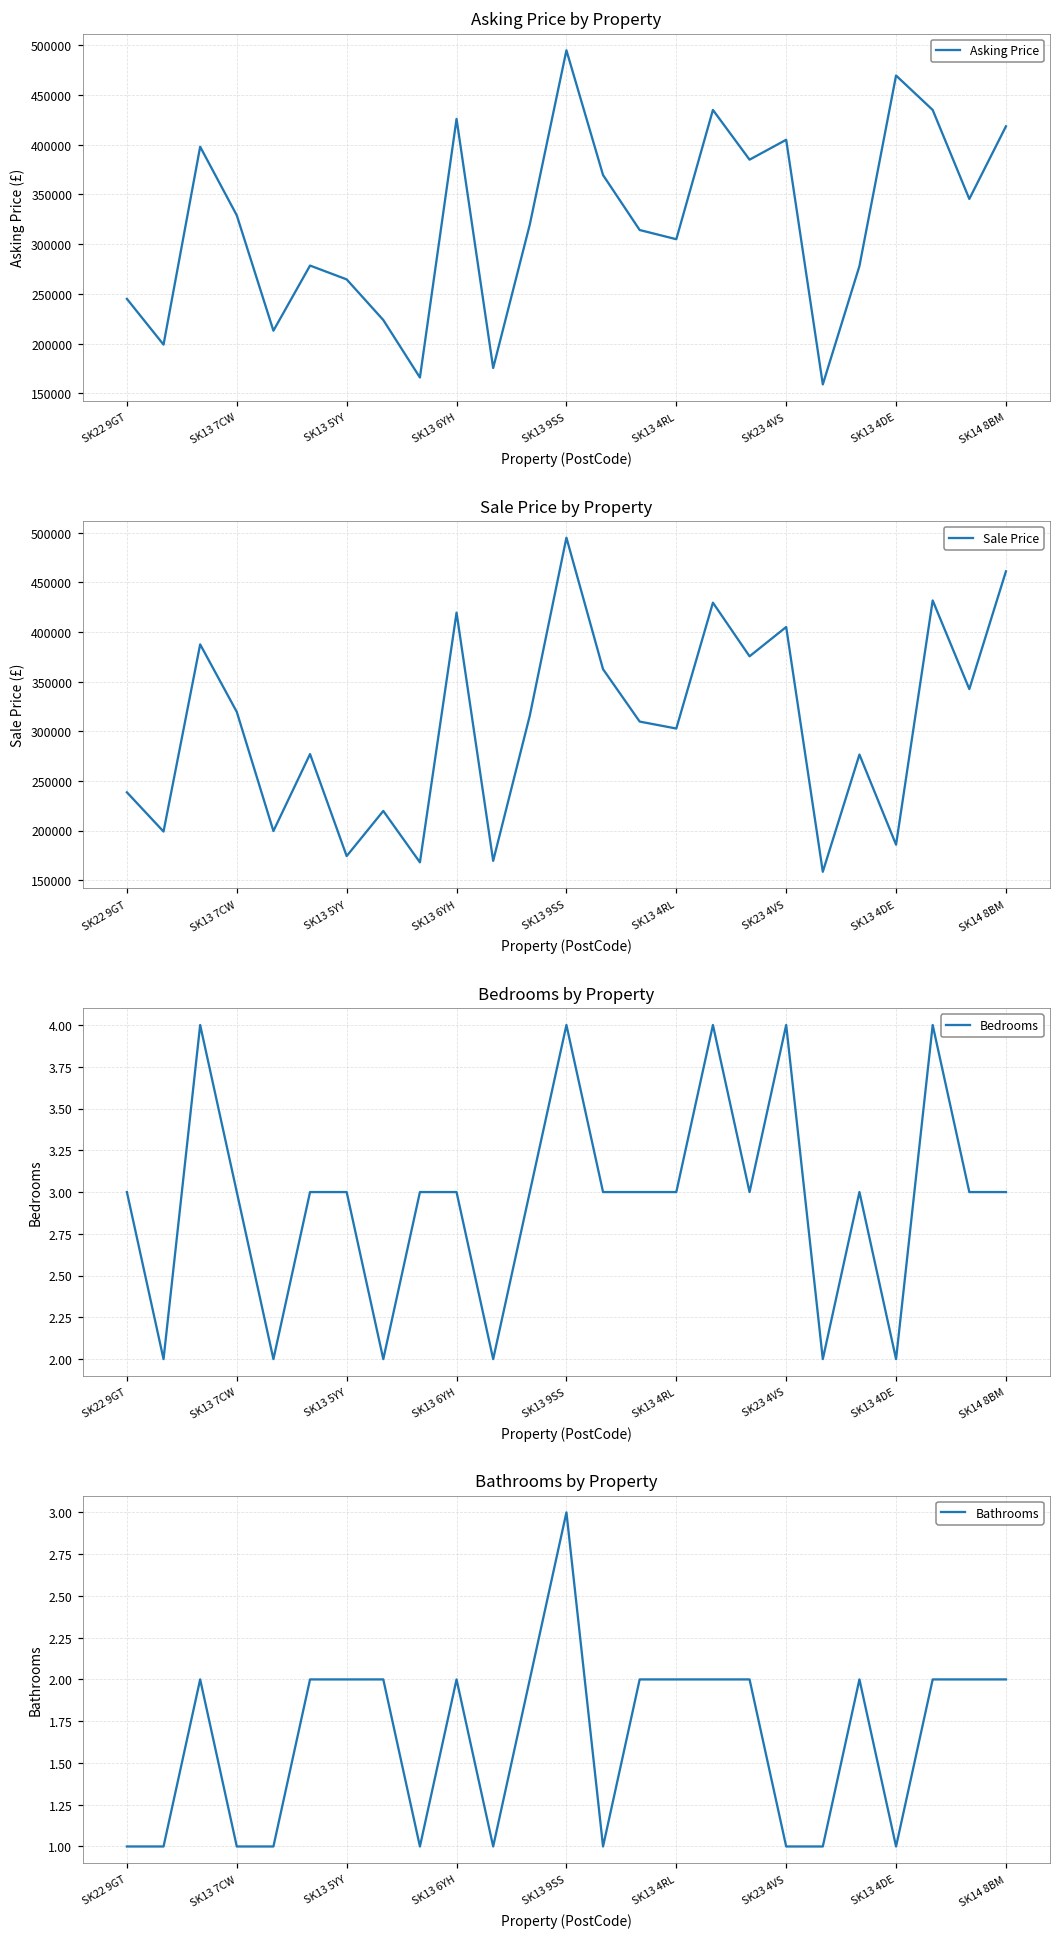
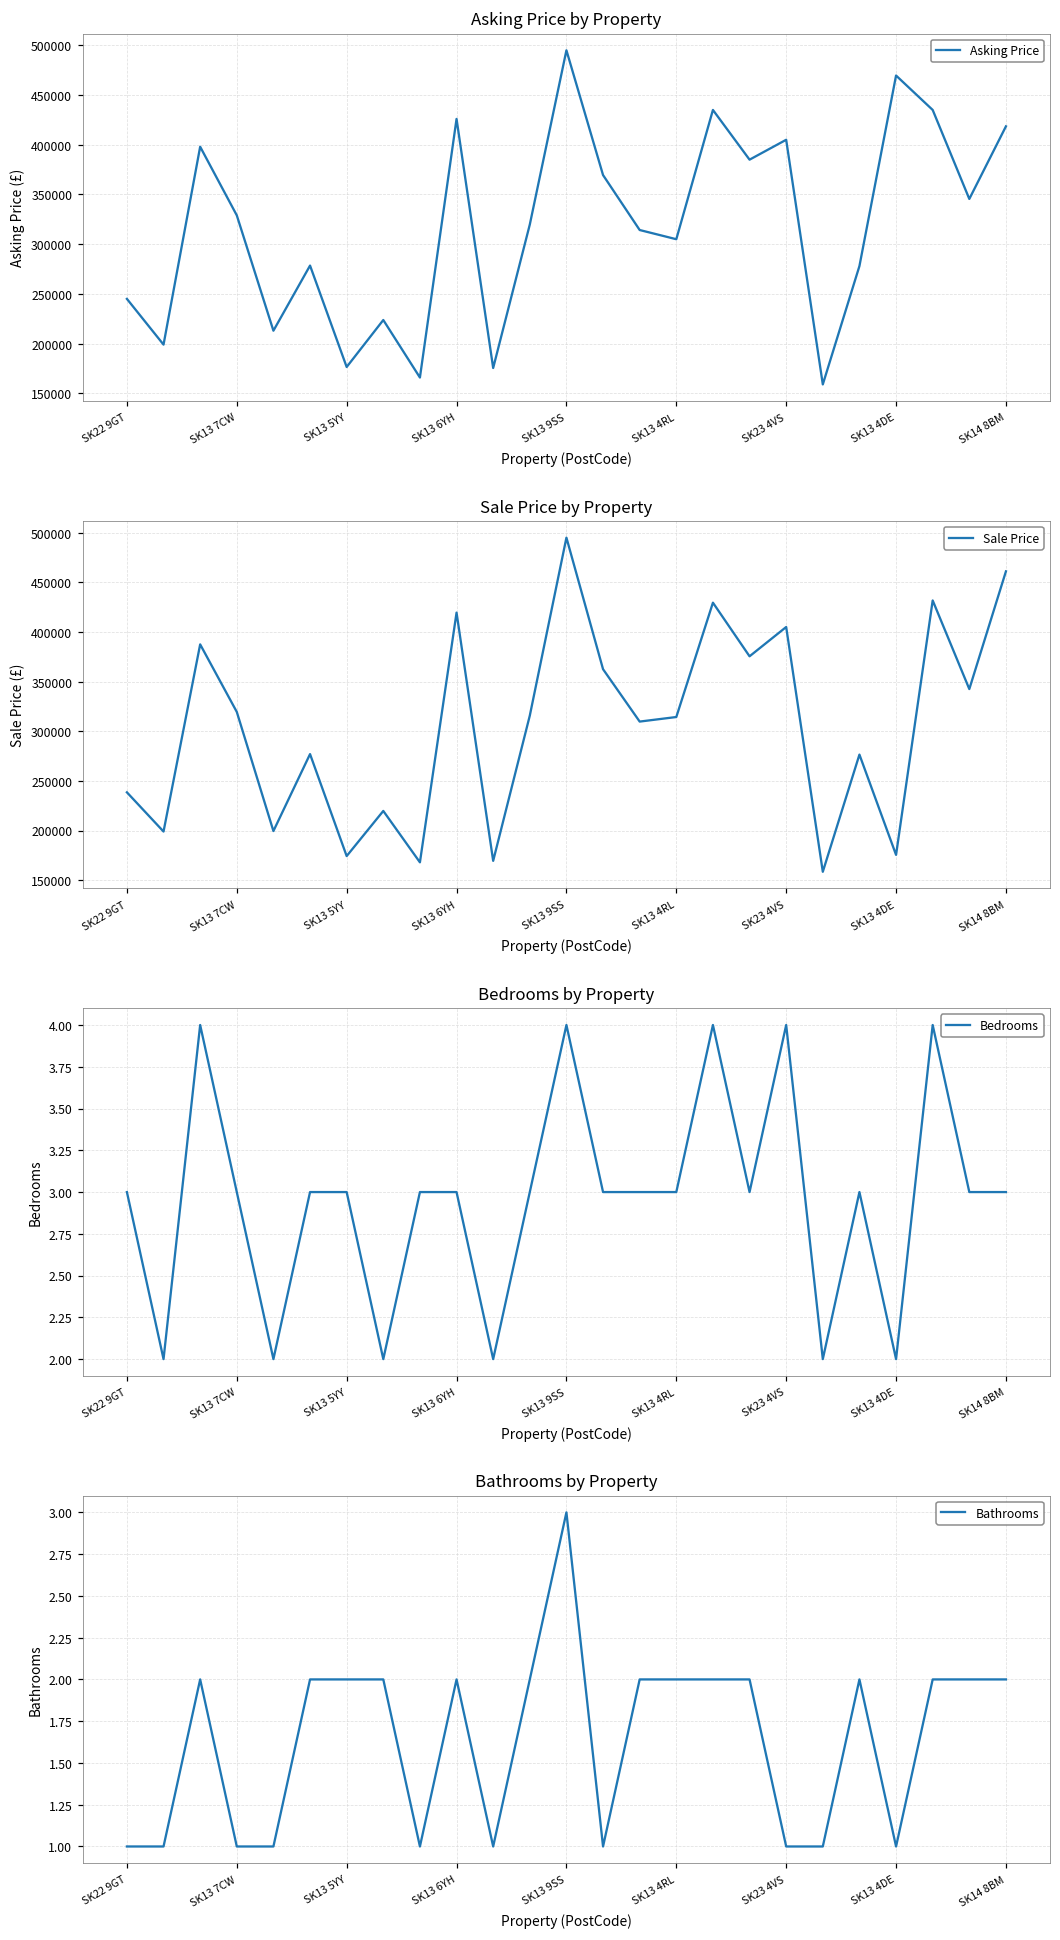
  {
    "Asking Price by Property": {
      "SK22 9GT": 250000,
      "SK13 7CW": 330000,
-     "SK13 5YY": 260000,
+     "SK13 5YY": 180000,
      "SK13 6YH": 430000,
      "SK13 9SS": 500000,
      "SK13 4RL": 310000,
      "SK23 4VS": 410000,
      "SK13 4DE": 470000,
      "SK14 8BM": 420000
    },
    "Sale Price by Property": {
      "SK22 9GT": 240000,
      "SK13 7CW": 320000,
      "SK13 5YY": 170000,
      "SK13 6YH": 420000,
      "SK13 9SS": 500000,
-     "SK13 4RL": 300000,
+     "SK13 4RL": 310000,
      "SK23 4VS": 410000,
-     "SK13 4DE": 190000,
+     "SK13 4DE": 180000,
      "SK14 8BM": 460000
    },
    "Bedrooms by Property": {
      "SK22 9GT": 3.00,
      "SK13 7CW": 3.00,
      "SK13 5YY": 3.00,
      "SK13 6YH": 3.00,
      "SK13 9SS": 4.00,
      "SK13 4RL": 3.00,
      "SK23 4VS": 4.00,
      "SK13 4DE": 2.00,
      "SK14 8BM": 3.00
    },
    "Bathrooms by Property": {
      "SK22 9GT": 1.00,
      "SK13 7CW": 1.00,
      "SK13 5YY": 2.00,
      "SK13 6YH": 2.00,
      "SK13 9SS": 3.00,
      "SK13 4RL": 2.00,
      "SK23 4VS": 1.00,
      "SK13 4DE": 1.00,
      "SK14 8BM": 2.00
    }
  }
